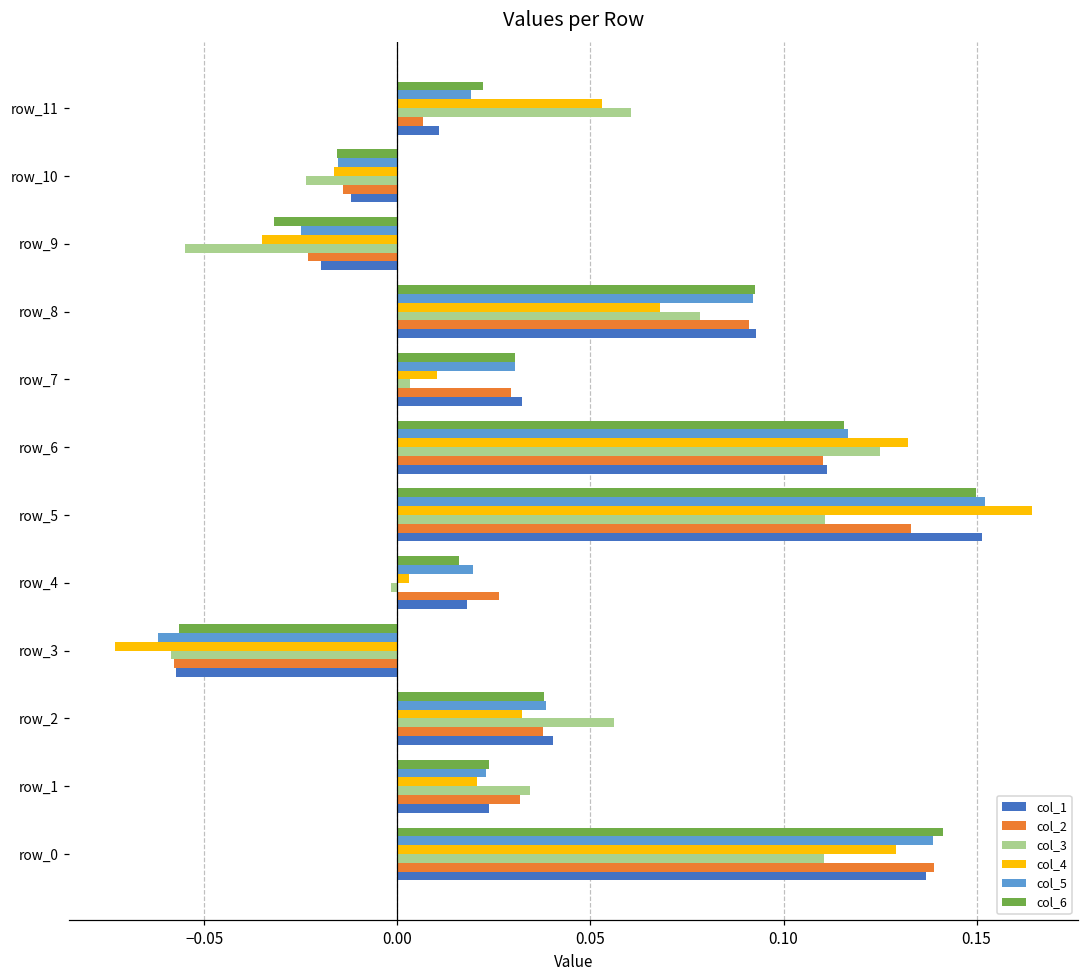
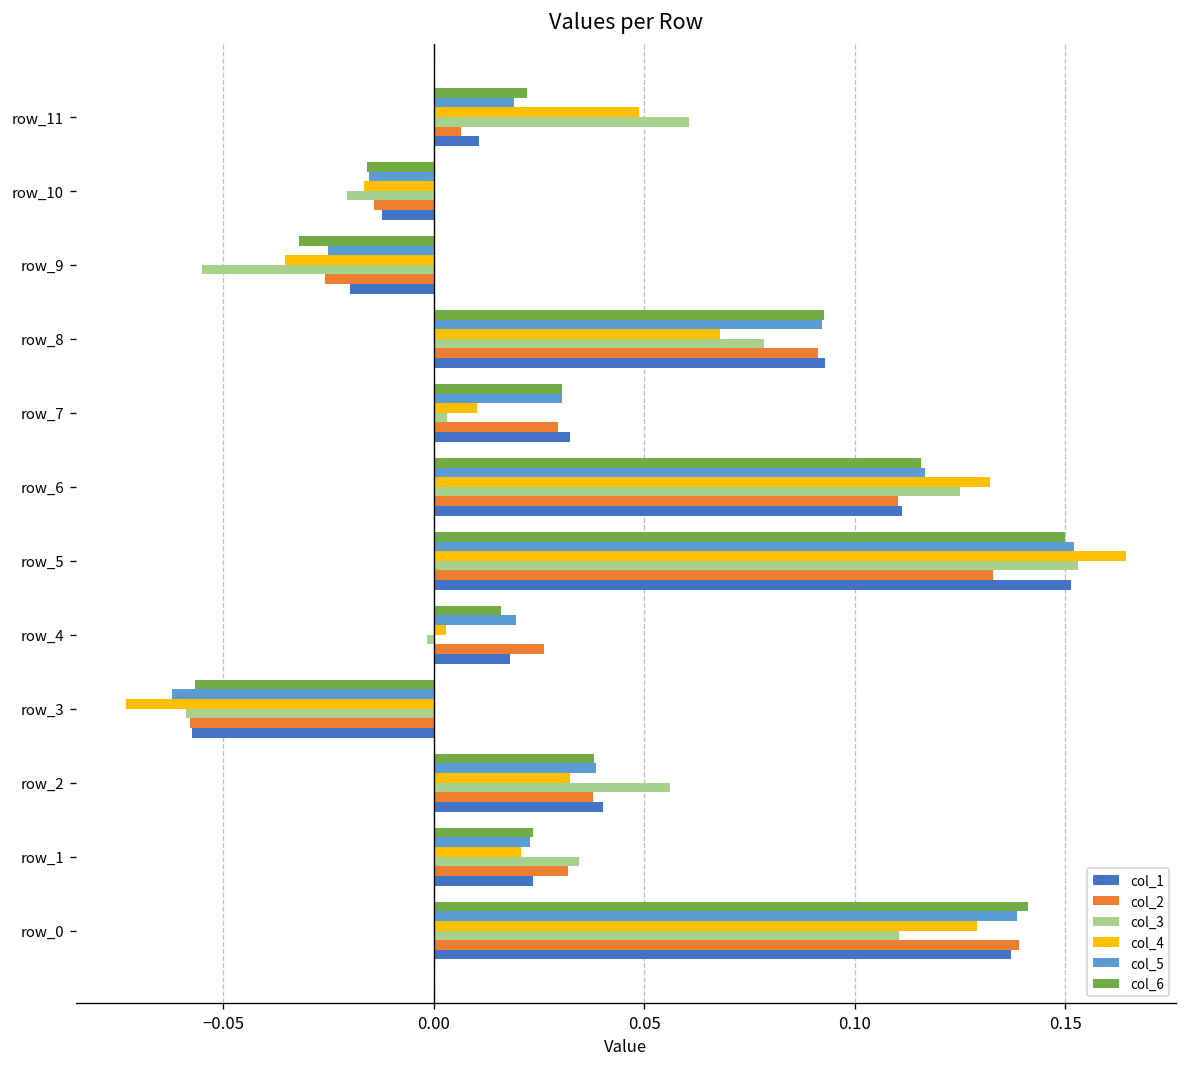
  {
    "col_2": {
      "row_11": 0.007,
      "row_10": -0.014,
-     "row_9": -0.023,
+     "row_9": -0.026,
      "row_8": 0.091,
      "row_7": 0.029,
      "row_6": 0.110,
      "row_5": 0.133,
      "row_4": 0.026,
      "row_3": -0.058,
      "row_2": 0.038,
      "row_1": 0.032,
      "row_0": 0.139
    },
    "col_3": {
      "row_11": 0.061,
-     "row_10": -0.024,
+     "row_10": -0.021,
      "row_9": -0.055,
      "row_8": 0.078,
      "row_7": 0.003,
      "row_6": 0.125,
-     "row_5": 0.111,
+     "row_5": 0.153,
      "row_4": -0.002,
      "row_3": -0.059,
      "row_2": 0.056,
      "row_1": 0.034,
      "row_0": 0.110
    },
    "col_4": {
-     "row_11": 0.053,
+     "row_11": 0.049,
      "row_10": -0.016,
      "row_9": -0.035,
      "row_8": 0.068,
      "row_7": 0.010,
      "row_6": 0.132,
      "row_5": 0.164,
      "row_4": 0.003,
      "row_3": -0.073,
      "row_2": 0.032,
      "row_1": 0.021,
      "row_0": 0.129
    },
    "col_6": {
      "row_11": 0.022,
      "row_10": -0.016,
      "row_9": -0.032,
      "row_8": 0.093,
      "row_7": 0.030,
      "row_6": 0.116,
      "row_5": 0.150,
      "row_4": 0.016,
      "row_3": -0.057,
      "row_2": 0.038,
      "row_1": 0.024,
      "row_0": 0.141
    }
  }
